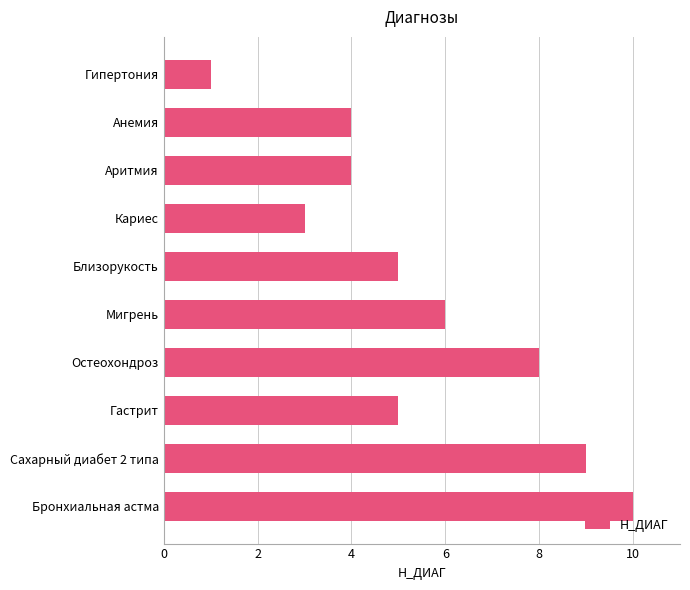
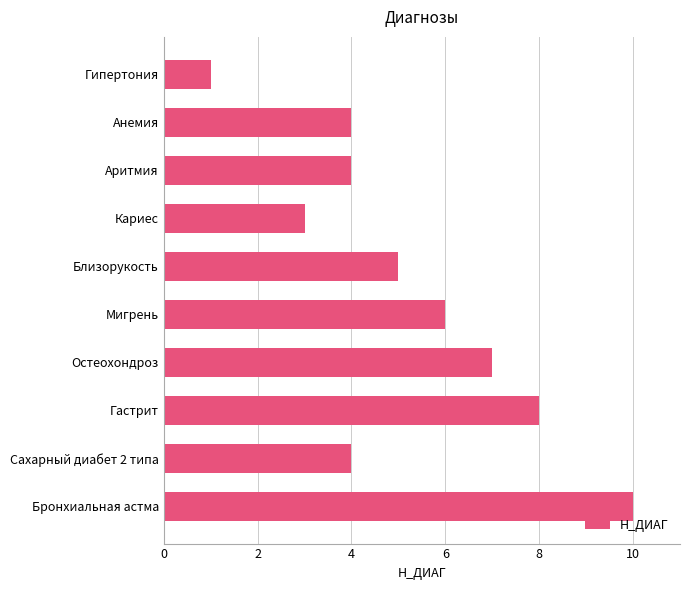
  {
    "Гипертония": 1,
    "Анемия": 4,
    "Аритмия": 4,
    "Кариес": 3,
    "Близорукость": 5,
    "Мигрень": 6,
-   "Остеохондроз": 8,
-   "Гастрит": 5,
-   "Сахарный диабет 2 типа": 9,
+   "Остеохондроз": 7,
+   "Гастрит": 8,
+   "Сахарный диабет 2 типа": 4,
    "Бронхиальная астма": 10
  }
